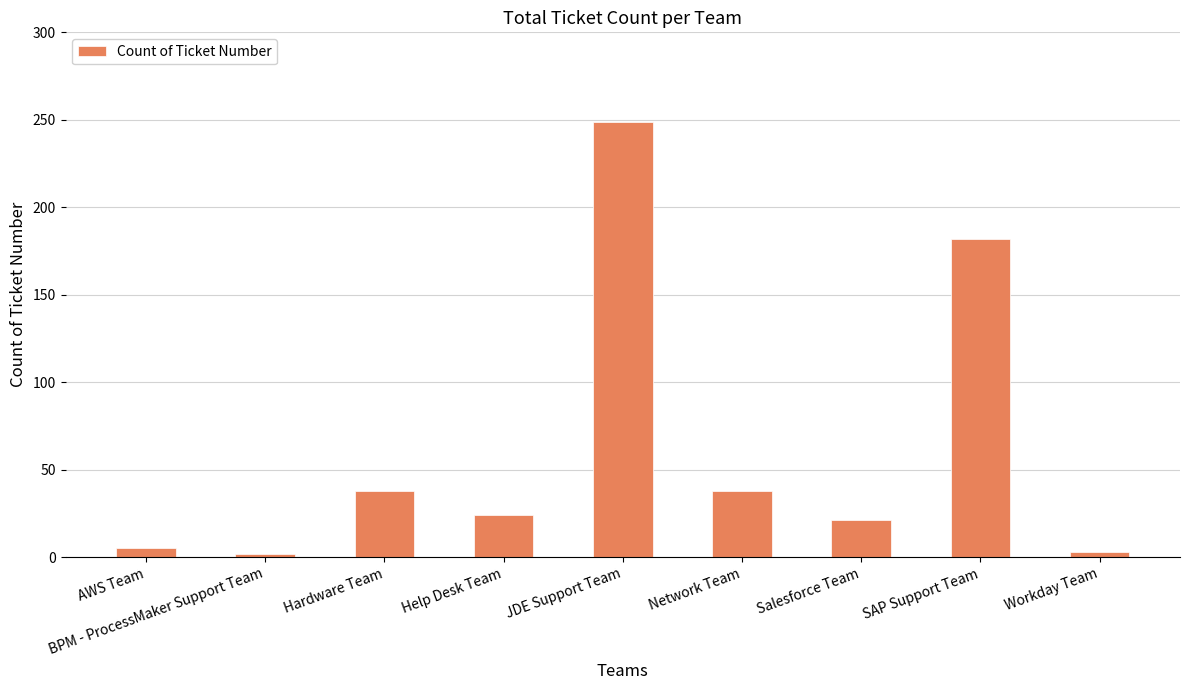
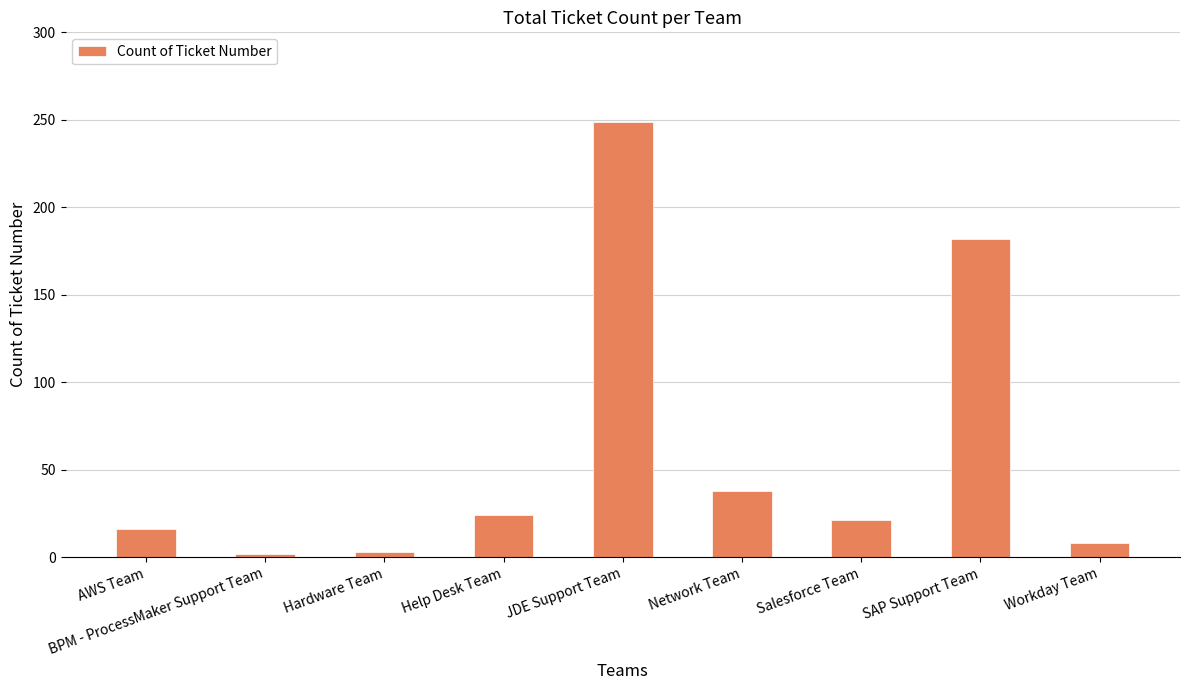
  {
-   "AWS Team": 5,
+   "AWS Team": 16,
    "BPM - ProcessMaker Support Team": 2,
-   "Hardware Team": 38,
+   "Hardware Team": 3,
    "Help Desk Team": 24,
    "JDE Support Team": 249,
    "Network Team": 38,
    "Salesforce Team": 21,
    "SAP Support Team": 182,
-   "Workday Team": 3
+   "Workday Team": 8
  }
